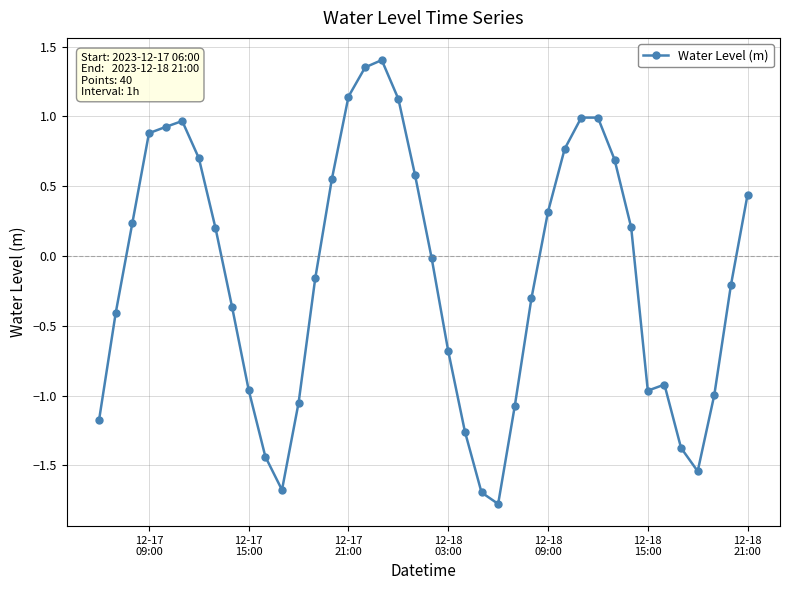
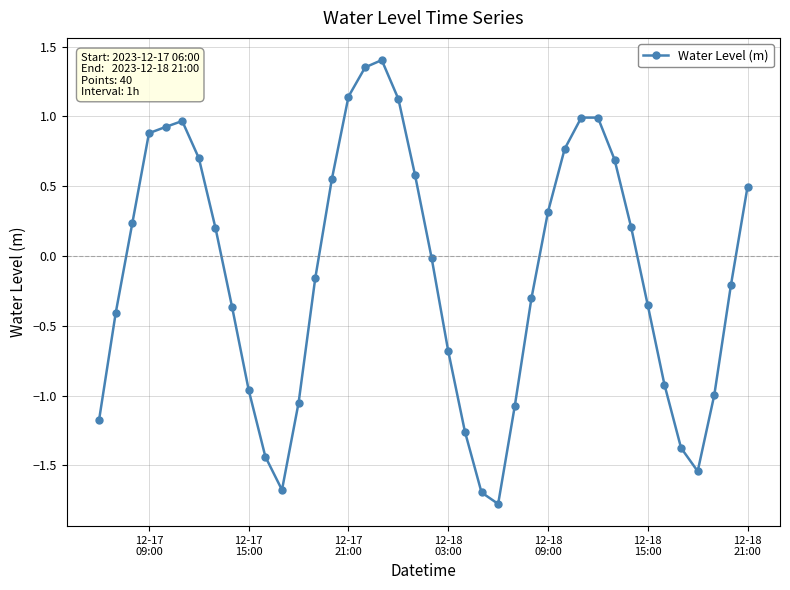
  {
    "12-17 09:00": 0.88,
    "12-17 15:00": -0.96,
    "12-17 21:00": 1.14,
    "12-18 03:00": -0.68,
    "12-18 09:00": 0.32,
-   "12-18 15:00": -0.97,
-   "12-18 21:00": 0.44
+   "12-18 15:00": -0.35,
+   "12-18 21:00": 0.50
  }
